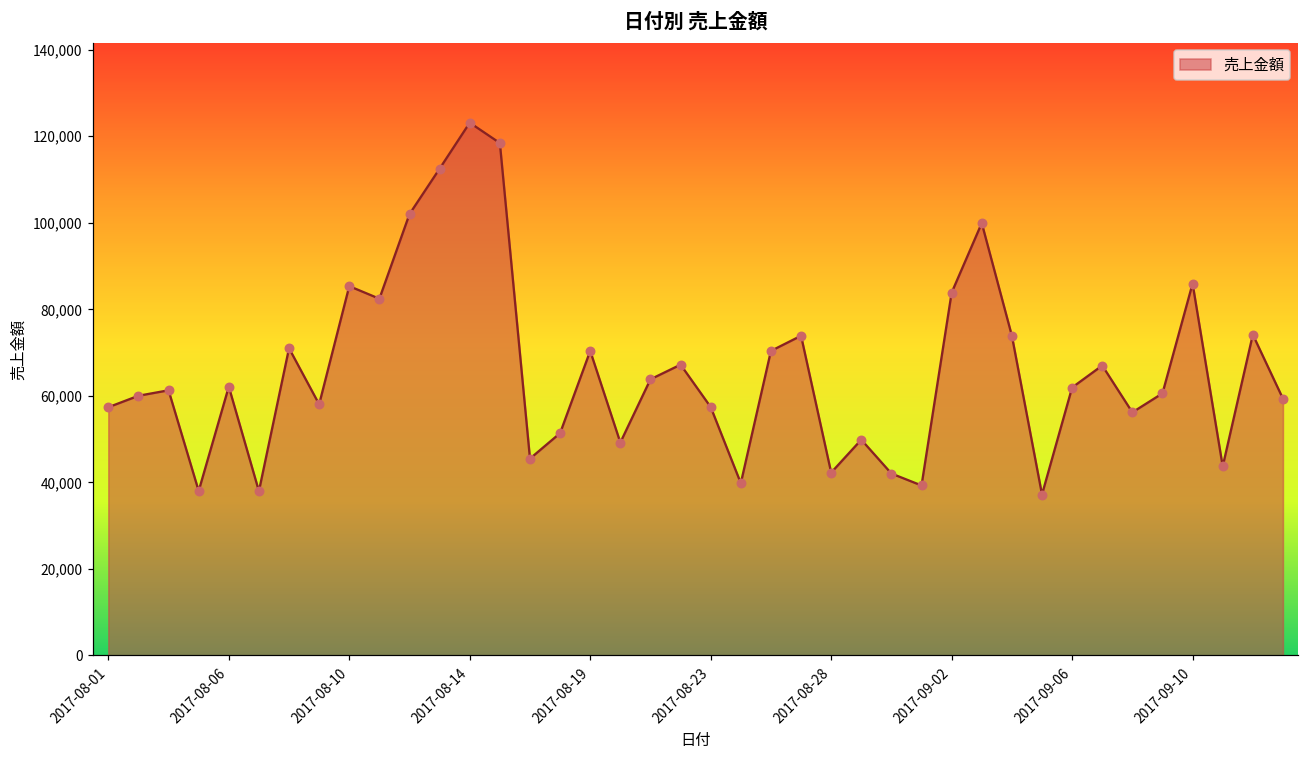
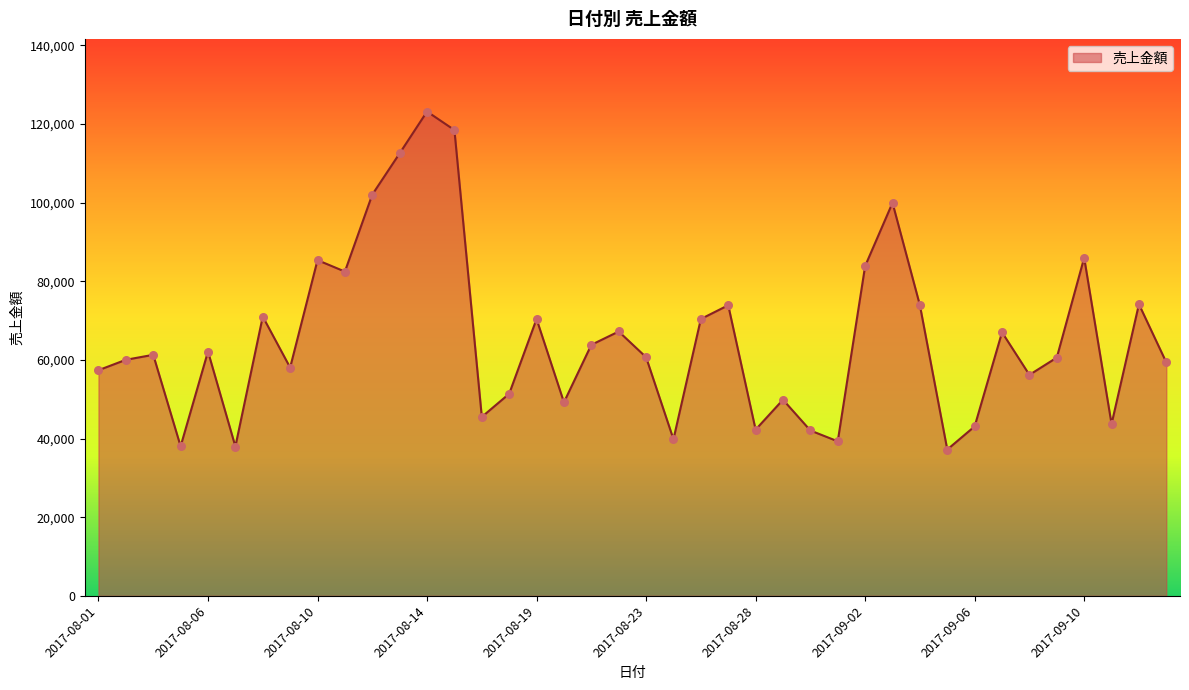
  {
    "2017-08-01": "57,000",
    "2017-08-06": "62,000",
    "2017-08-10": "85,000",
    "2017-08-14": "123,000",
    "2017-08-19": "70,000",
-   "2017-08-23": "57,000",
+   "2017-08-23": "61,000",
    "2017-08-28": "42,000",
    "2017-09-02": "84,000",
-   "2017-09-06": "62,000",
+   "2017-09-06": "43,000",
    "2017-09-10": "86,000"
  }
